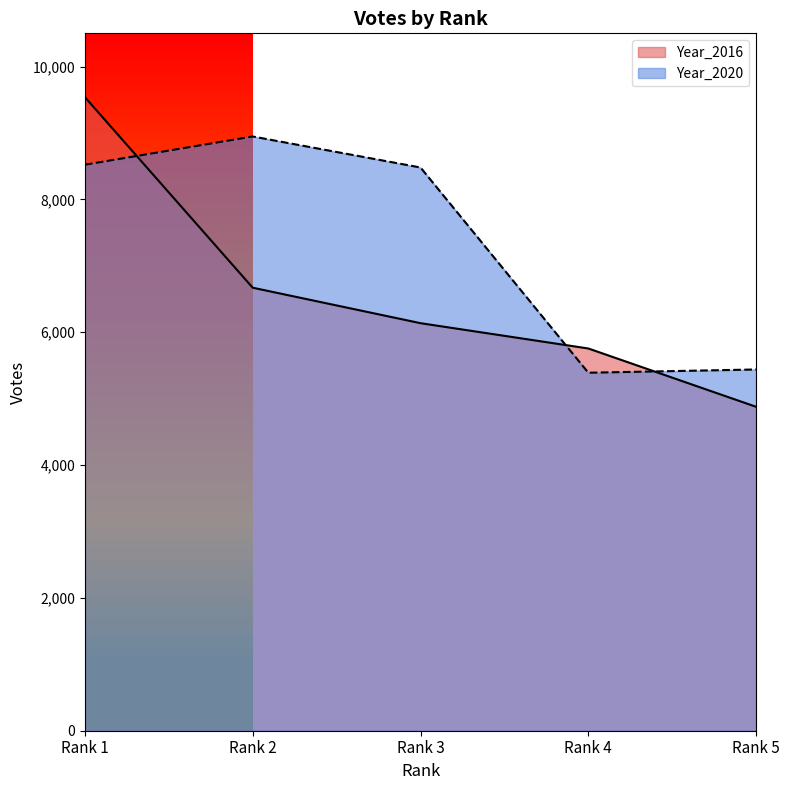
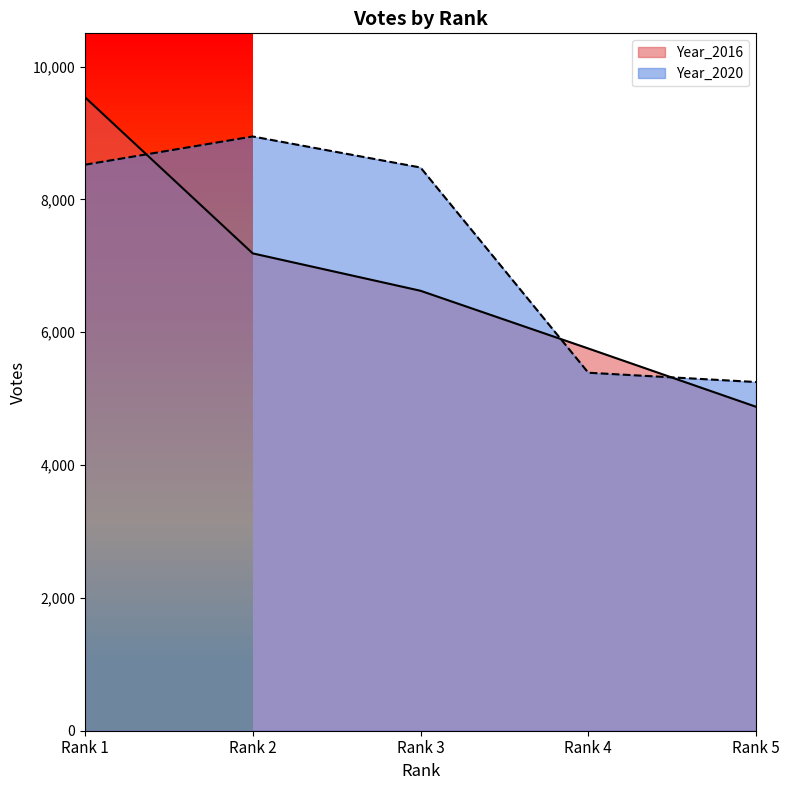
  {
    "Year_2016": {
      "Rank 1": "9,500",
-     "Rank 2": "6,700",
-     "Rank 3": "6,100",
+     "Rank 2": "7,200",
+     "Rank 3": "6,600",
      "Rank 4": "5,800",
      "Rank 5": "4,900"
    },
    "Year_2020": {
      "Rank 1": "8,500",
      "Rank 2": "8,900",
      "Rank 3": "8,500",
      "Rank 4": "5,400",
-     "Rank 5": "5,400"
+     "Rank 5": "5,300"
    }
  }
